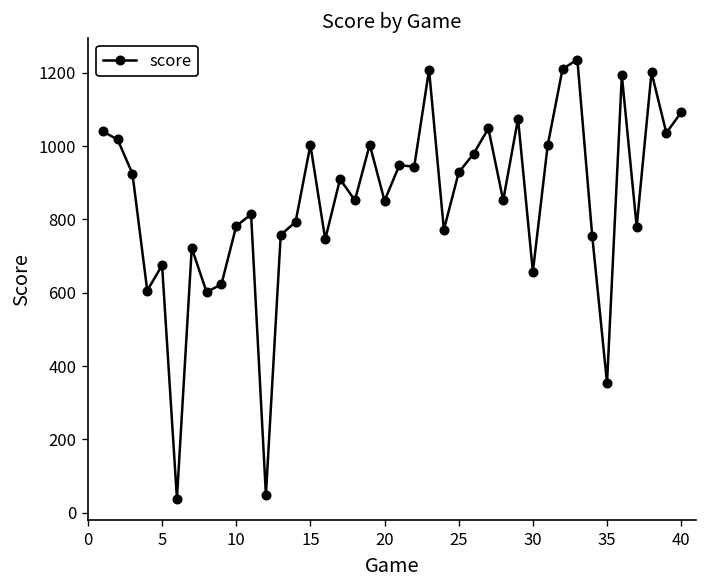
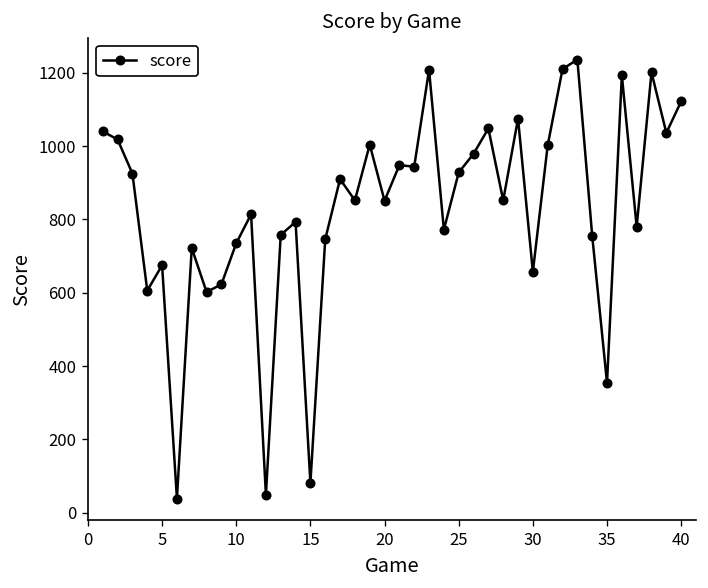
  {
    "5": 680,
-   "10": 780,
-   "15": 1000,
+   "10": 740,
+   "15": 80,
    "20": 850,
    "25": 930,
    "30": 660,
    "35": 350,
-   "40": 1090
+   "40": 1120
  }
